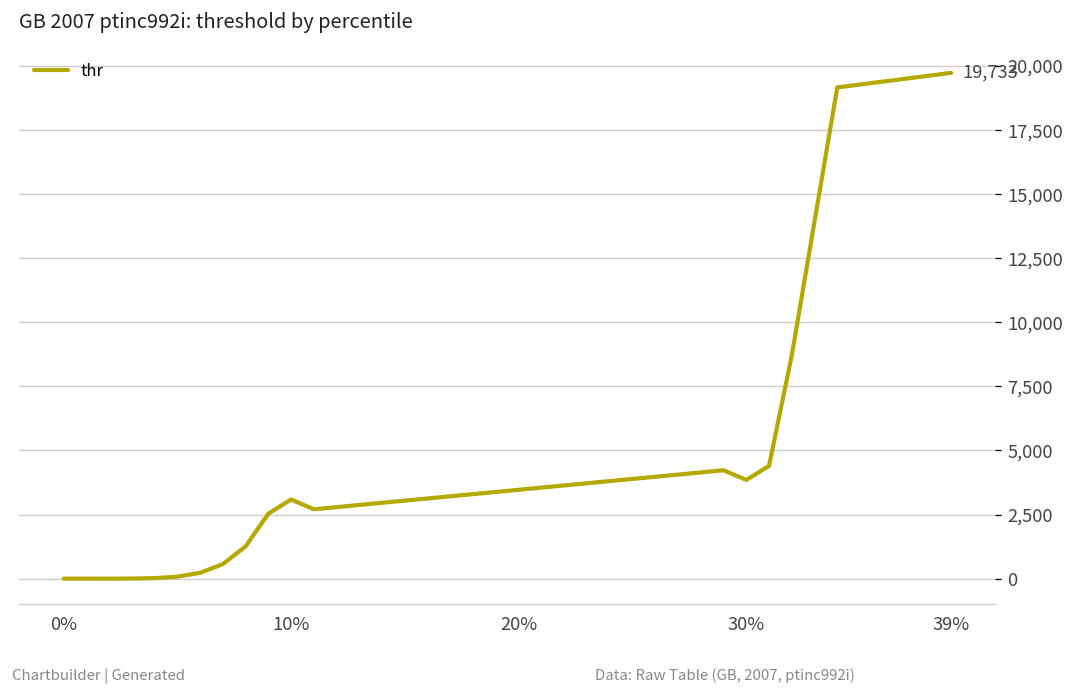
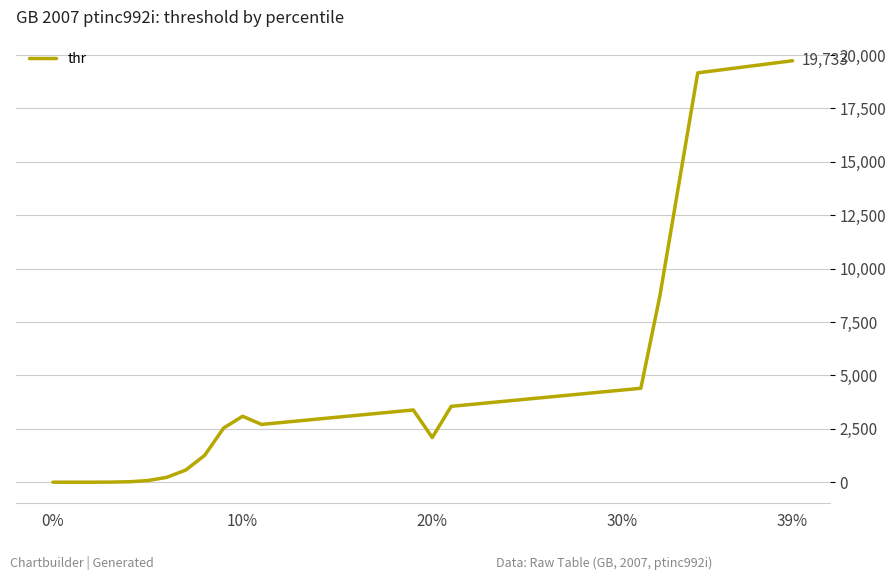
  {
    "0%": "0",
    "10%": "3,100",
-   "20%": "3,500",
-   "30%": "3,900"
+   "20%": "2,100",
+   "30%": "4,300"
  }
